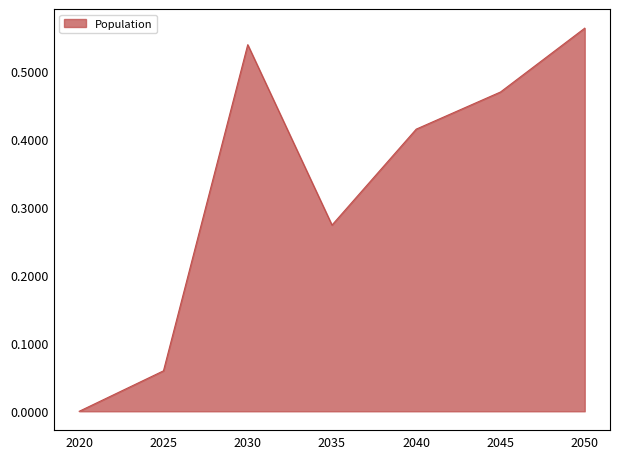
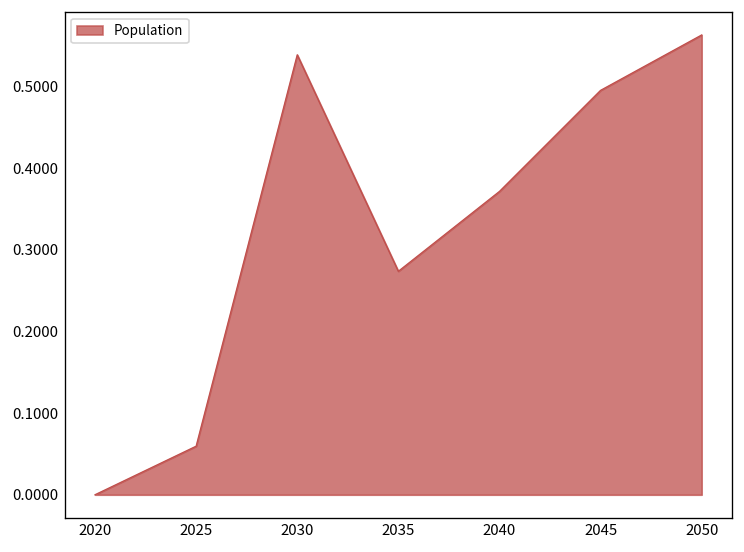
  {
    "2020": 0.00,
    "2025": 0.06,
    "2030": 0.54,
    "2035": 0.27,
-   "2040": 0.41,
-   "2045": 0.47,
+   "2040": 0.37,
+   "2045": 0.50,
    "2050": 0.56
  }
